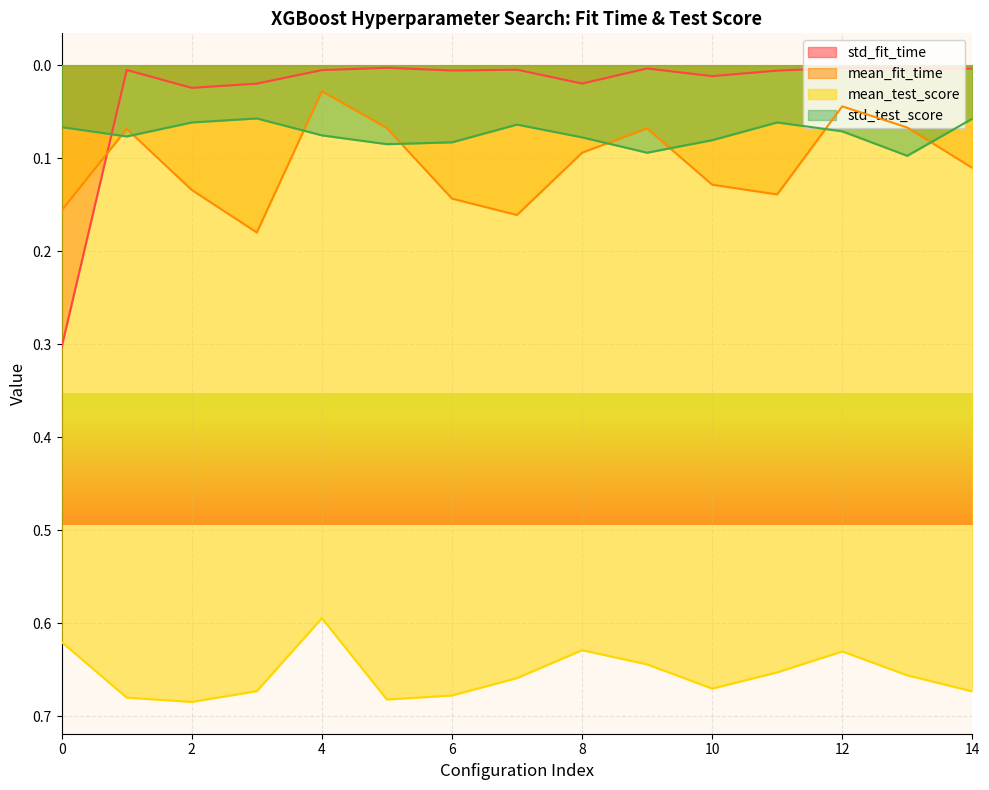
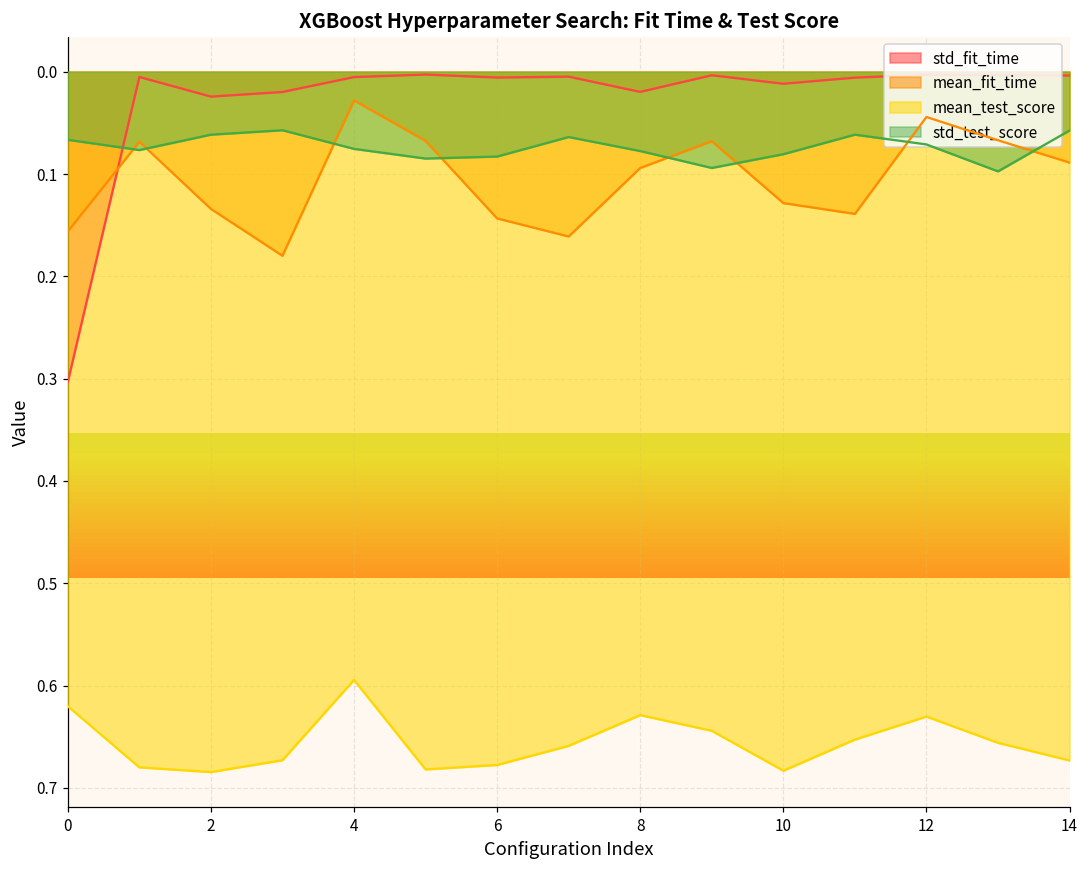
  {
    "std_fit_time": {
      "0": 0.30,
      "2": 0.02,
      "4": 0.01,
      "6": 0.01,
      "8": 0.02,
      "10": 0.01,
      "14": 0.00
    },
    "mean_fit_time": {
      "0": 0.16,
      "2": 0.13,
      "4": 0.03,
      "6": 0.14,
      "8": 0.09,
      "10": 0.13,
-     "14": 0.11
+     "14": 0.09
    },
    "mean_test_score": {
      "0": 0.62,
      "2": 0.68,
      "4": 0.59,
      "6": 0.68,
      "8": 0.63,
-     "10": 0.67,
+     "10": 0.68,
      "12": 0.63,
      "14": 0.67
    },
    "std_test_score": {
      "0": 0.07,
      "2": 0.06,
      "4": 0.08,
      "6": 0.08,
      "8": 0.08,
      "10": 0.08,
      "12": 0.07,
      "14": 0.06
    }
  }
